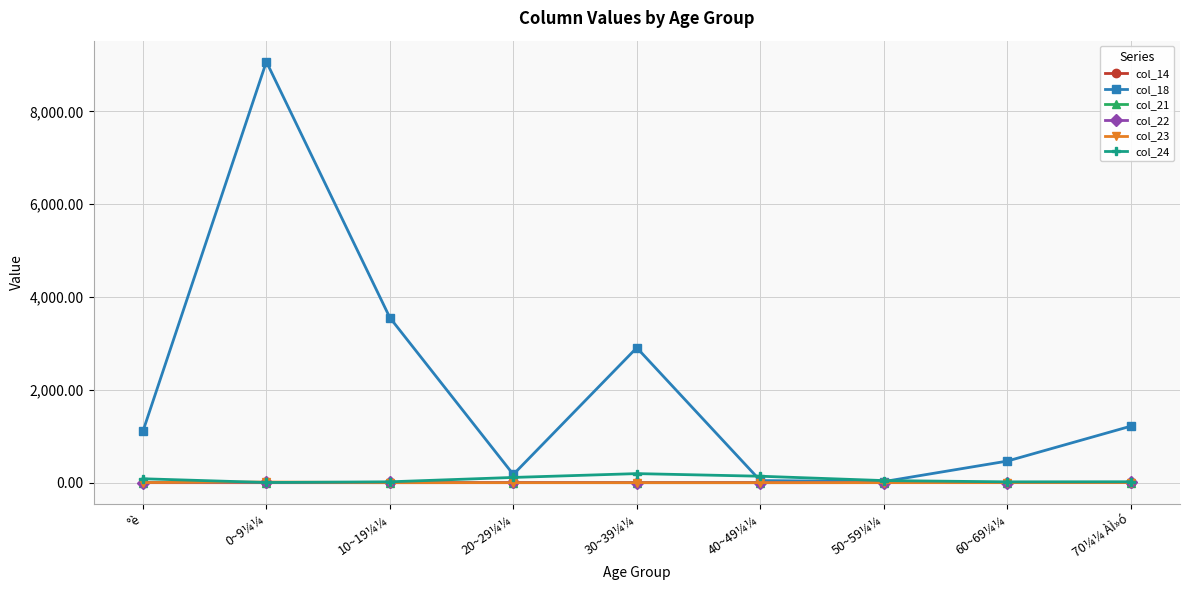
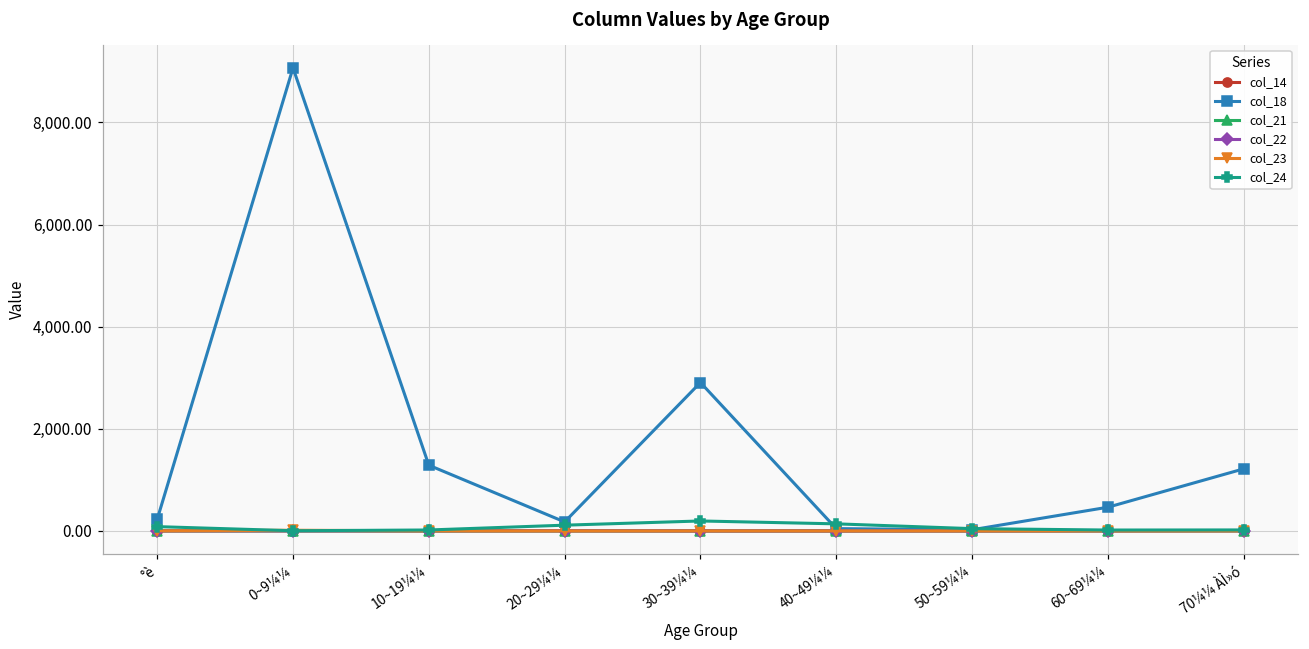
  {
    "col_18": {
-     "°è": "1,100",
+     "°è": "200",
      "0~9¼¼": "9,100",
-     "10~19¼¼": "3,600",
+     "10~19¼¼": "1,300",
      "20~29¼¼": "200",
      "30~39¼¼": "2,900",
      "60~69¼¼": "500",
      "70¼¼ ÀÌ»ó": "1,200"
    }
  }
